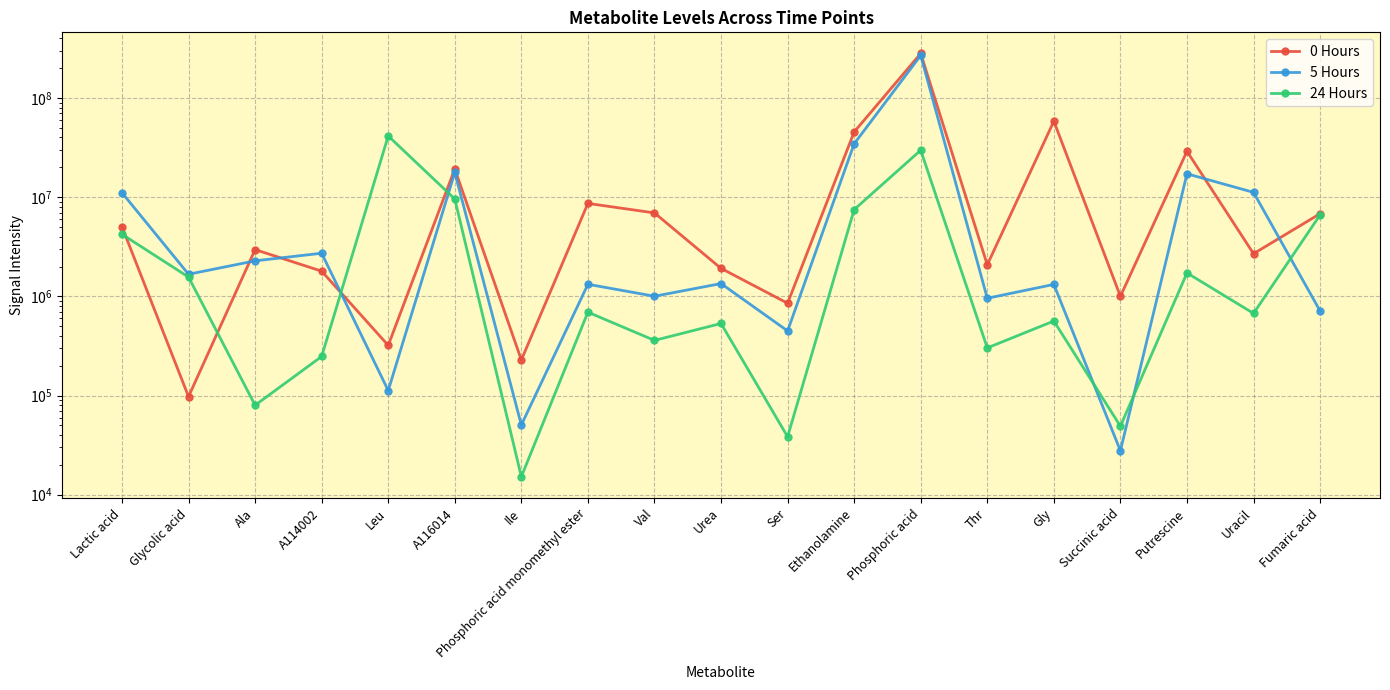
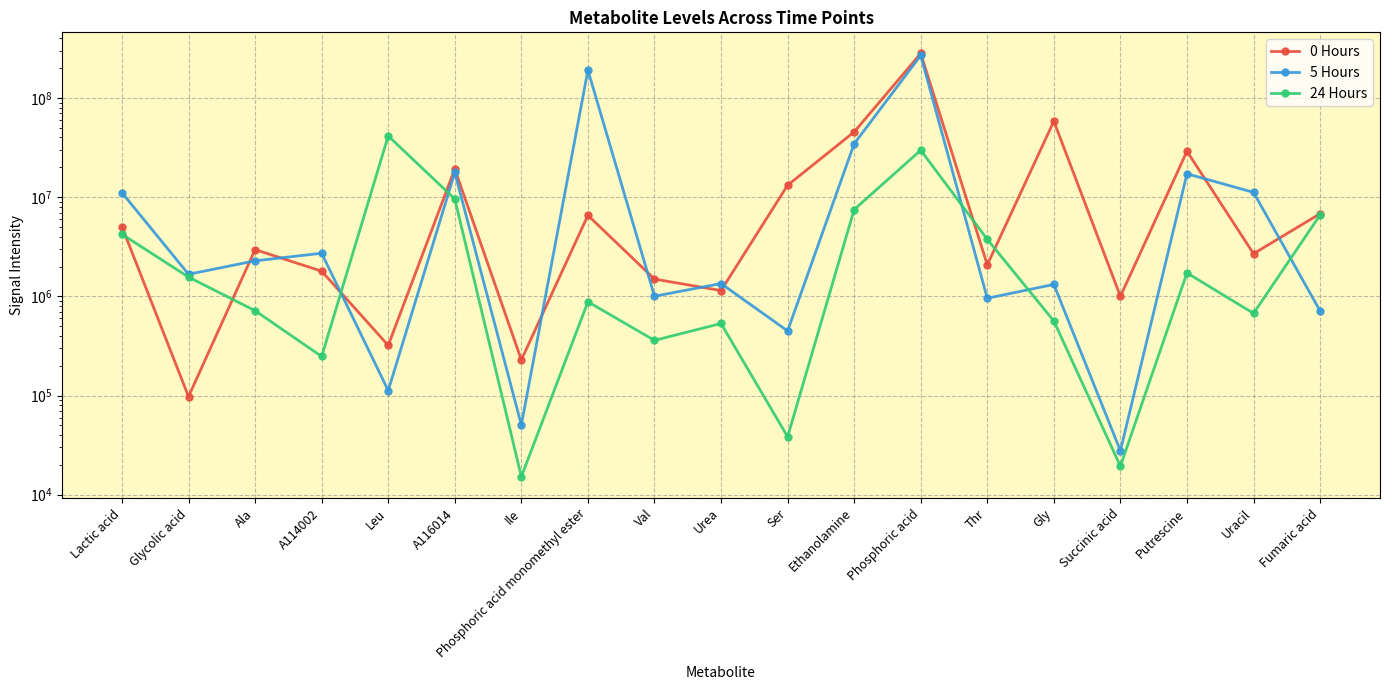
  {
    "0 Hours": {
      "Lactic acid": 5000000,
      "Glycolic acid": 100000,
      "Ala": 3000000,
      "A114002": 1800000,
      "Leu": 320000,
      "A116014": 19000000,
      "Ile": 230000,
-     "Phosphoric acid monomethyl ester": 9000000,
-     "Val": 7000000,
-     "Urea": 1900000,
-     "Ser": 900000,
+     "Phosphoric acid monomethyl ester": 7000000,
+     "Val": 1500000,
+     "Urea": 1100000,
+     "Ser": 13000000,
      "Ethanolamine": 50000000,
      "Thr": 2100000,
      "Gly": 60000000,
      "Succinic acid": 1000000,
      "Putrescine": 29000000,
      "Uracil": 2700000
    },
    "5 Hours": {
      "Lactic acid": 11000000,
      "Glycolic acid": 1700000,
      "Ala": 2300000,
      "A114002": 2700000,
      "Leu": 110000,
      "A116014": 18000000,
      "Ile": 50000,
-     "Phosphoric acid monomethyl ester": 1300000,
+     "Phosphoric acid monomethyl ester": 190000000,
      "Val": 1000000,
      "Urea": 1300000,
      "Ser": 400000,
      "Ethanolamine": 35000000,
      "Thr": 1000000,
      "Gly": 1300000,
      "Succinic acid": 28000,
      "Putrescine": 17000000,
      "Uracil": 11000000,
      "Fumaric acid": 700000
    },
    "24 Hours": {
      "Lactic acid": 4200000,
      "Glycolic acid": 1600000,
-     "Ala": 80000,
+     "Ala": 700000,
      "A114002": 250000,
      "Leu": 41000000,
      "A116014": 10000000,
      "Ile": 15000,
-     "Phosphoric acid monomethyl ester": 700000,
+     "Phosphoric acid monomethyl ester": 900000,
      "Val": 360000,
      "Urea": 500000,
      "Ser": 38000,
      "Ethanolamine": 8000000,
      "Phosphoric acid": 30000000,
-     "Thr": 300000,
+     "Thr": 3800000,
      "Gly": 600000,
-     "Succinic acid": 50000,
+     "Succinic acid": 19000,
      "Putrescine": 1700000,
      "Uracil": 700000
    }
  }
